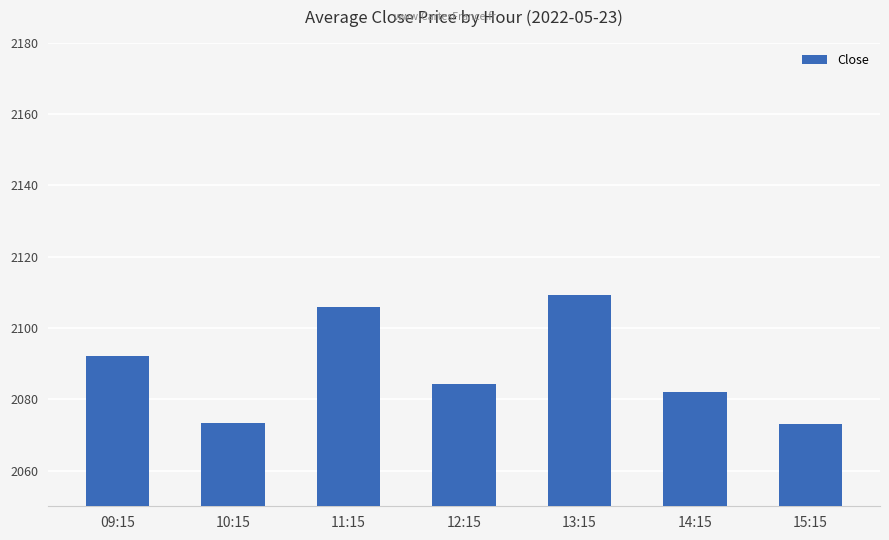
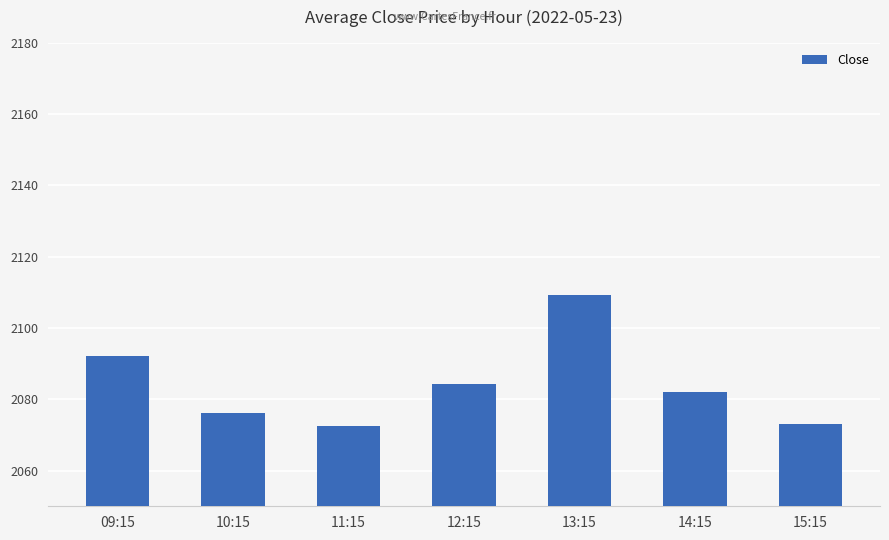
  {
    "09:15": 2092,
-   "10:15": 2073,
-   "11:15": 2106,
+   "10:15": 2076,
+   "11:15": 2073,
    "12:15": 2084,
    "13:15": 2109,
    "14:15": 2082,
    "15:15": 2073
  }
